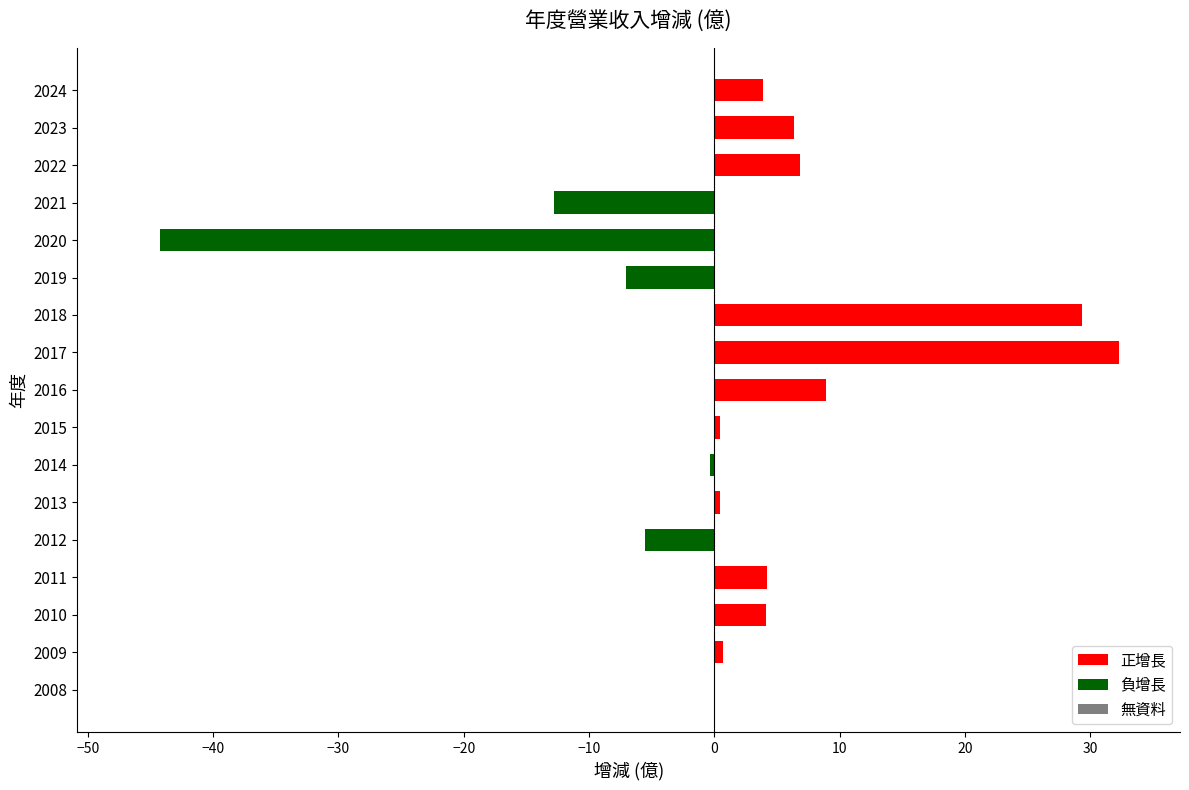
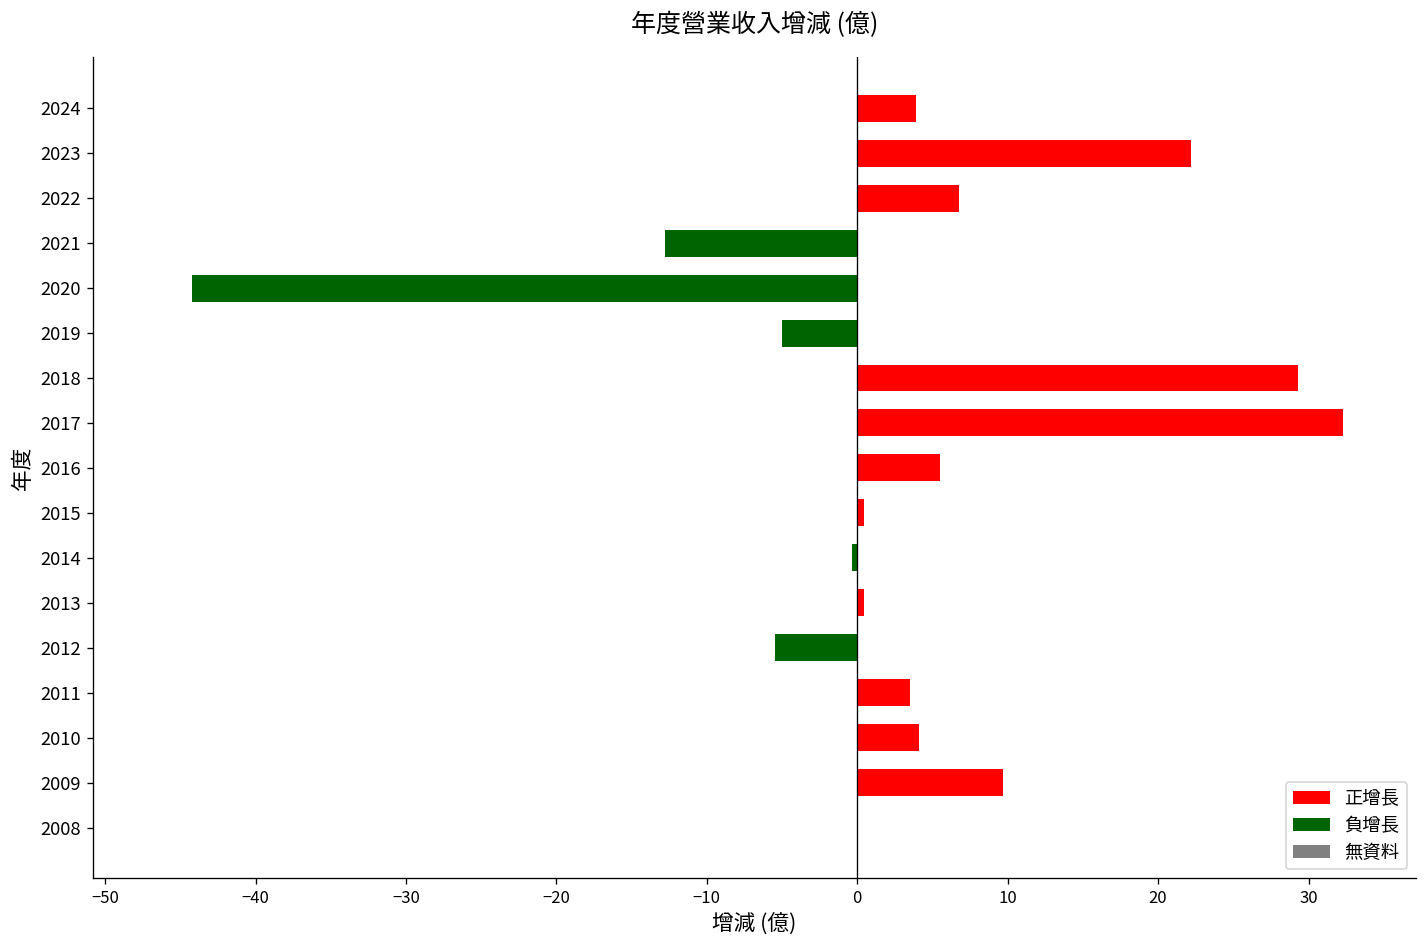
  {
    "2024": 3.9,
-   "2023": 6.4,
+   "2023": 22.2,
    "2022": 6.8,
    "2021": -12.8,
    "2020": -44.2,
-   "2019": -7.1,
+   "2019": -5.0,
    "2018": 29.3,
    "2017": 32.3,
-   "2016": 8.9,
+   "2016": 5.5,
    "2015": 0.4,
    "2014": -0.3,
    "2013": 0.4,
    "2012": -5.5,
-   "2011": 4.2,
+   "2011": 3.5,
    "2010": 4.1,
-   "2009": 0.7,
+   "2009": 9.7,
    "2008": 0.0
  }
